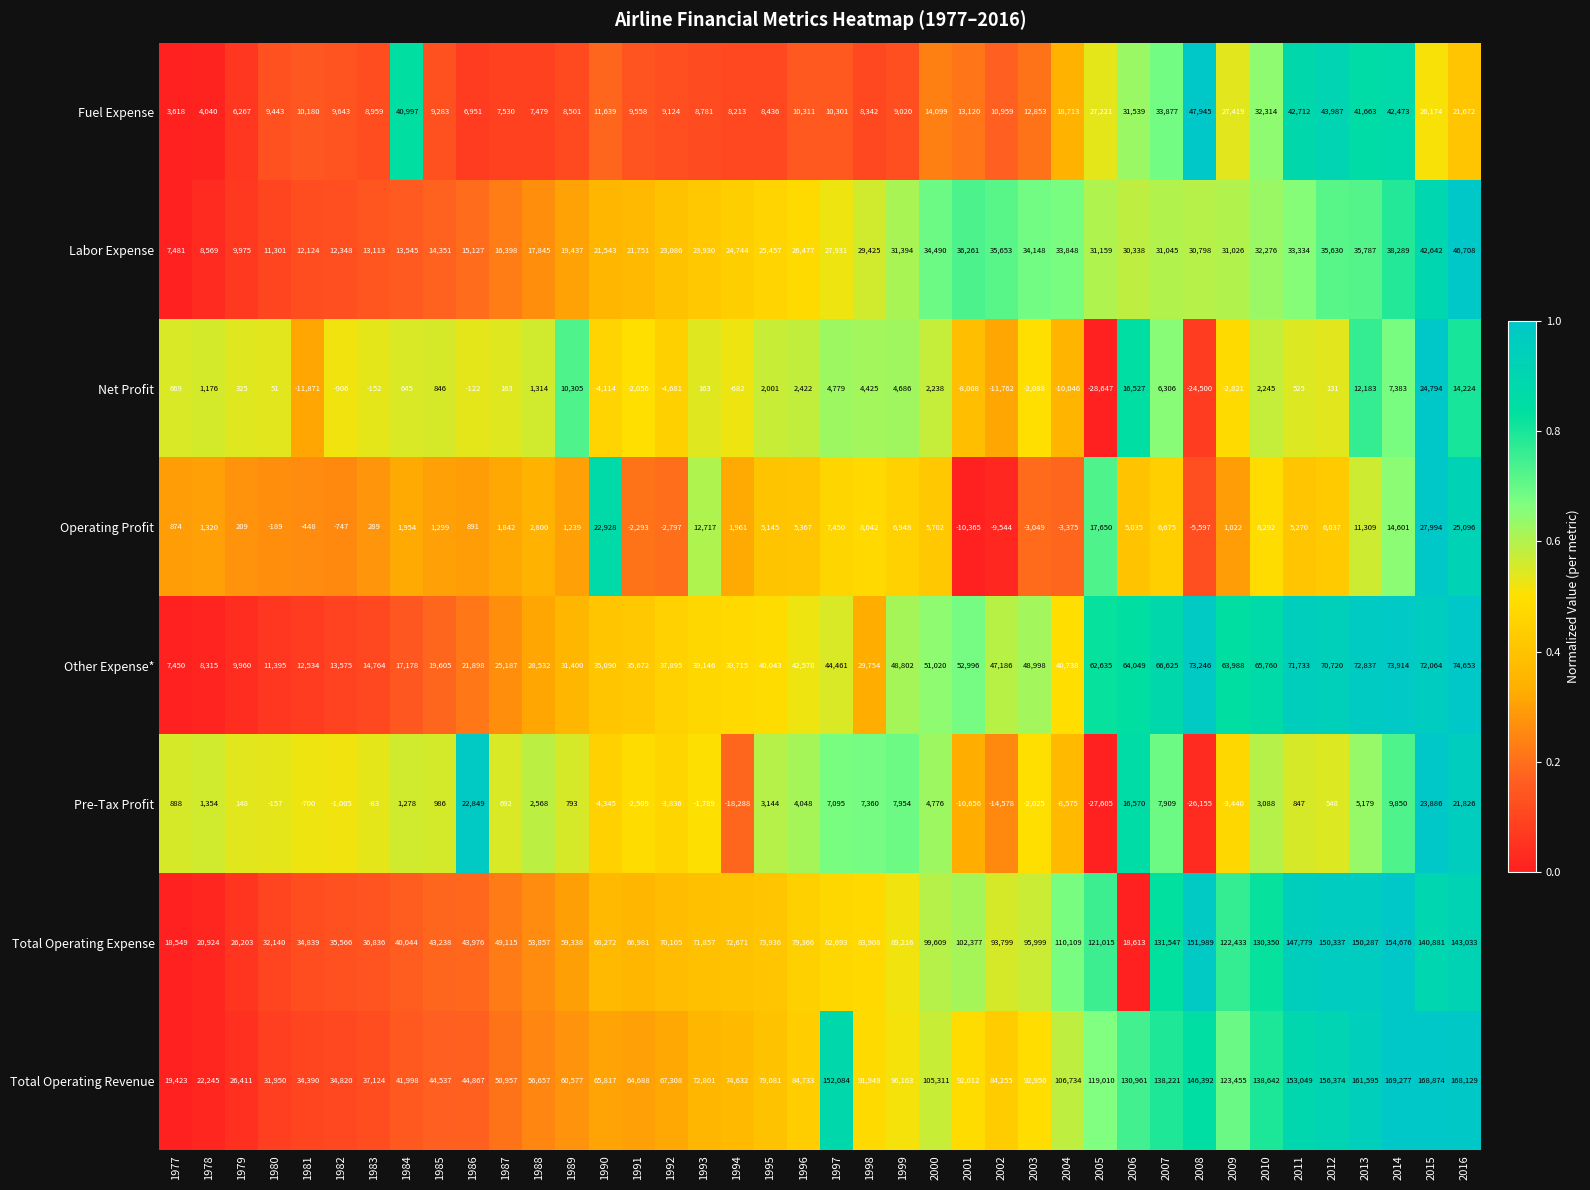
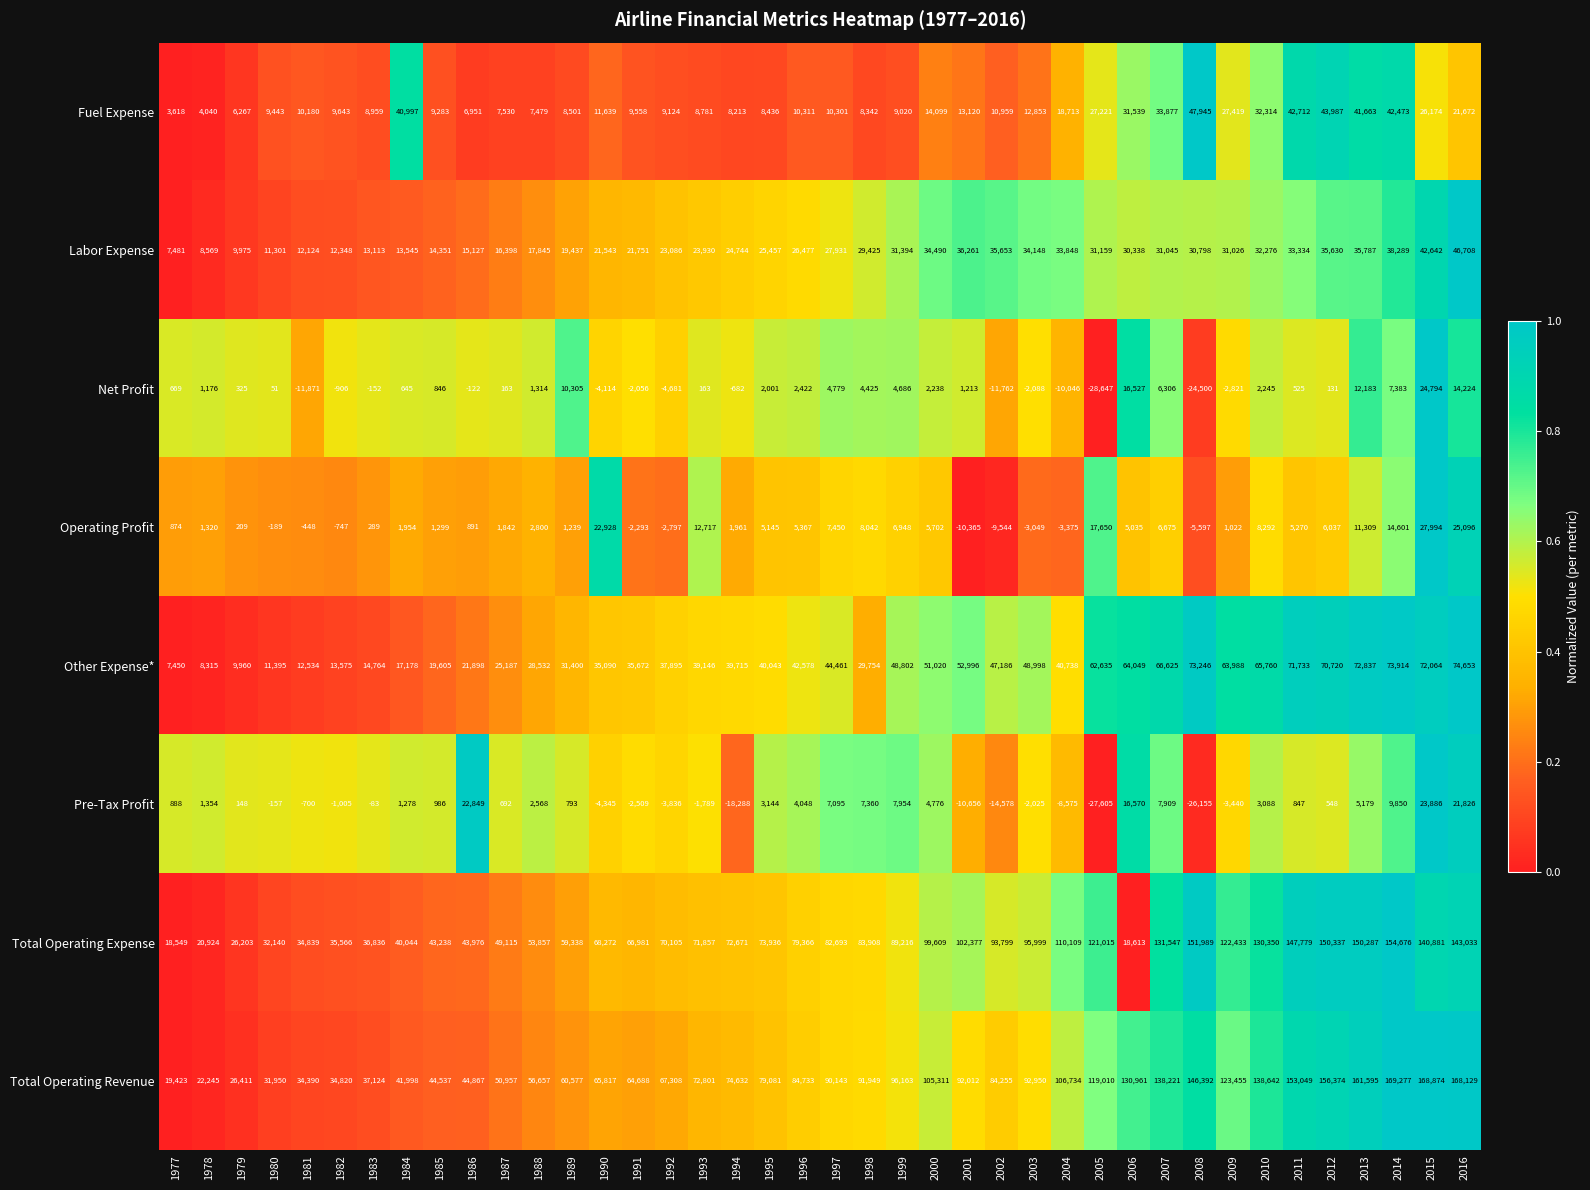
  {
    "Net Profit": {
      "1977": "669",
      "1978": "1,176",
      "1979": "325",
      "1980": "51",
      "1981": "-11,871",
      "1982": "-906",
      "1983": "-152",
      "1984": "645",
      "1985": "846",
      "1986": "-122",
      "1987": "163",
      "1988": "1,314",
      "1989": "10,305",
      "1990": "-4,114",
      "1991": "-2,056",
      "1992": "-4,681",
      "1993": "163",
      "1994": "-682",
      "1995": "2,001",
      "1996": "2,422",
      "1997": "4,779",
      "1998": "4,425",
      "1999": "4,686",
      "2000": "2,238",
-     "2001": "-8,008",
+     "2001": "1,213",
      "2002": "-11,762",
      "2003": "-2,088",
      "2004": "-10,046",
      "2005": "-28,647",
      "2006": "16,527",
      "2007": "6,306",
      "2008": "-24,500",
      "2009": "-2,821",
      "2010": "2,245",
      "2011": "525",
      "2012": "131",
      "2013": "12,183",
      "2014": "7,383",
      "2015": "24,794",
      "2016": "14,224"
    },
    "Total Operating Revenue": {
      "1977": "19,423",
      "1978": "22,245",
      "1979": "26,411",
      "1980": "31,950",
      "1981": "34,390",
      "1982": "34,820",
      "1983": "37,124",
      "1984": "41,998",
      "1985": "44,537",
      "1986": "44,867",
      "1987": "50,957",
      "1988": "56,657",
      "1989": "60,577",
      "1990": "65,817",
      "1991": "64,688",
      "1992": "67,308",
      "1993": "72,801",
      "1994": "74,632",
      "1995": "79,081",
      "1996": "84,733",
-     "1997": "152,084",
+     "1997": "90,143",
      "1998": "91,949",
      "1999": "96,163",
      "2000": "105,311",
      "2001": "92,012",
      "2002": "84,255",
      "2003": "92,950",
      "2004": "106,734",
      "2005": "119,010",
      "2006": "130,961",
      "2007": "138,221",
      "2008": "146,392",
      "2009": "123,455",
      "2010": "138,642",
      "2011": "153,049",
      "2012": "156,374",
      "2013": "161,595",
      "2014": "169,277",
      "2015": "168,874",
      "2016": "168,129"
    }
  }
